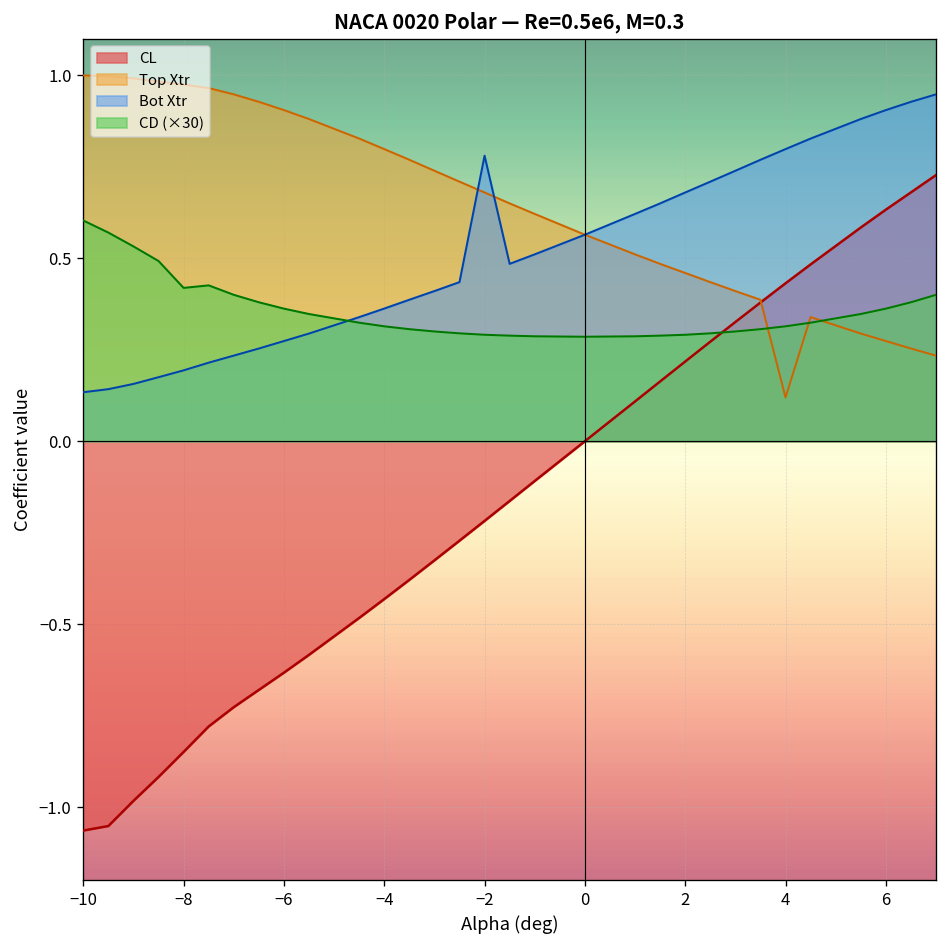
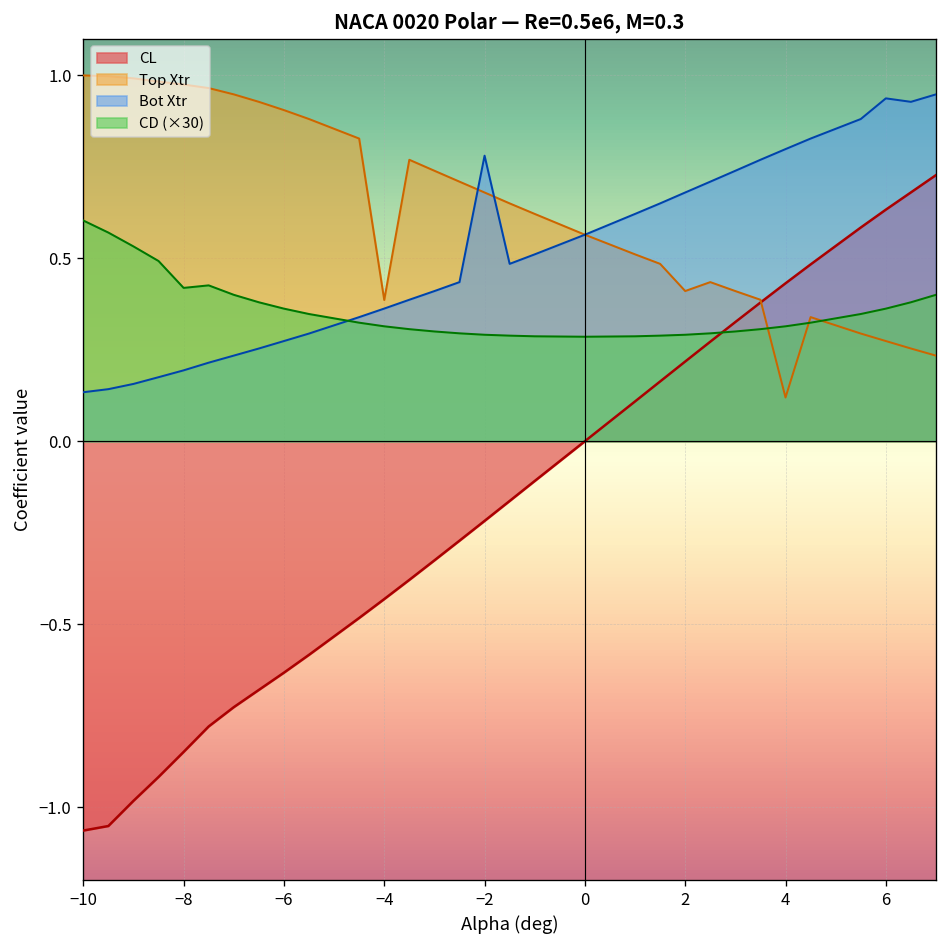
  {
    "Top Xtr": {
      "−10": 1.00,
      "−6": 0.91,
-     "−4": 0.80,
+     "−4": 0.39,
      "−2": 0.68,
-     "2": 0.46,
+     "2": 0.41,
      "4": 0.12,
      "6": 0.27
    },
    "Bot Xtr": {
      "−10": 0.13,
      "−8": 0.19,
      "−6": 0.27,
      "−4": 0.36,
      "−2": 0.78,
      "2": 0.68,
      "4": 0.80,
-     "6": 0.91
+     "6": 0.94
    },
    "CD (×30)": {
      "−10": 0.60,
      "−8": 0.42,
      "−6": 0.36,
      "−4": 0.31,
      "−2": 0.29,
      "0": 0.29,
      "2": 0.29,
      "4": 0.31,
      "6": 0.36
    }
  }
